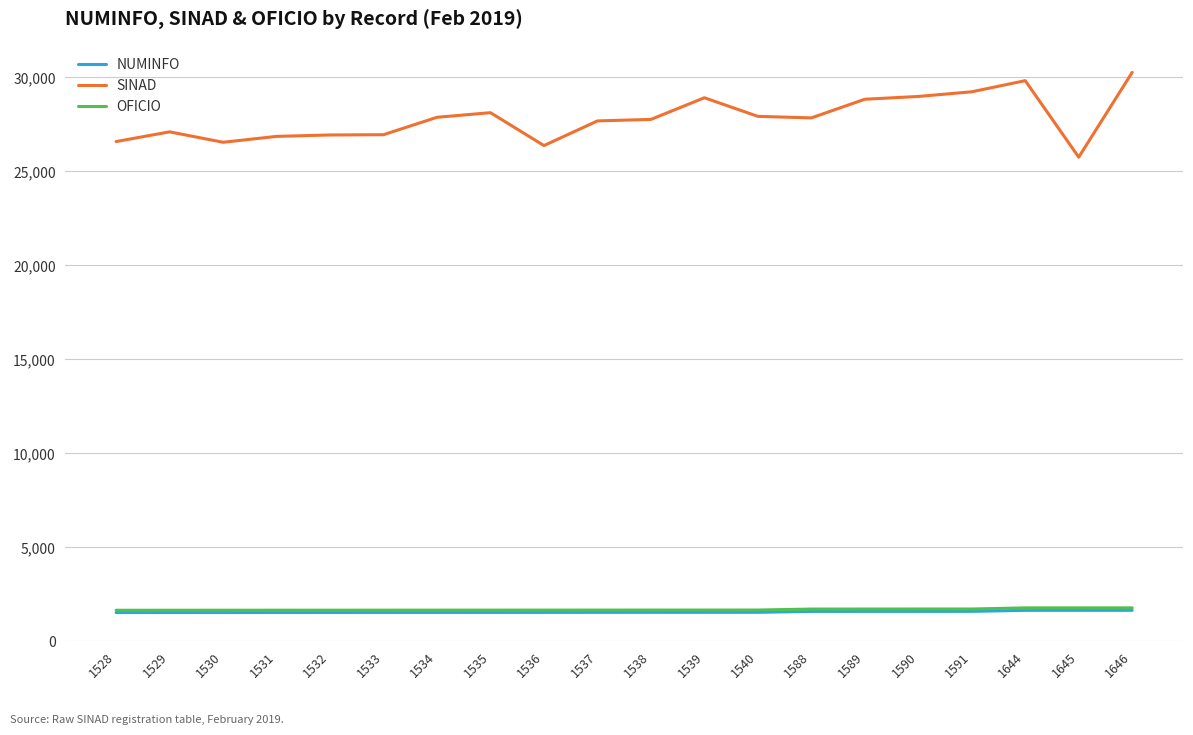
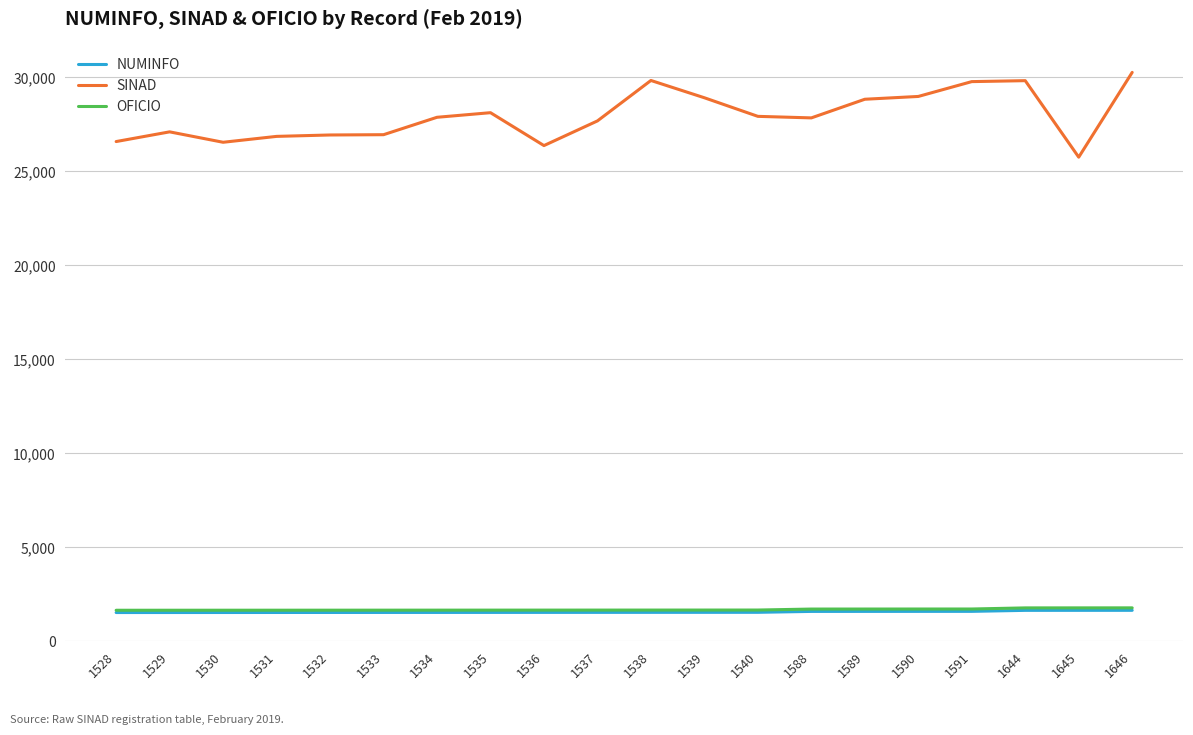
  {
    "SINAD": {
      "1528": "26,600",
      "1529": "27,100",
      "1530": "26,500",
      "1531": "26,900",
      "1532": "26,900",
      "1533": "27,000",
      "1534": "27,900",
      "1535": "28,100",
      "1536": "26,400",
      "1537": "27,700",
-     "1538": "27,800",
+     "1538": "29,800",
      "1539": "28,900",
      "1540": "27,900",
      "1588": "27,800",
      "1589": "28,800",
      "1590": "29,000",
-     "1591": "29,200",
+     "1591": "29,800",
      "1644": "29,800",
      "1645": "25,800",
      "1646": "30,300"
    }
  }
